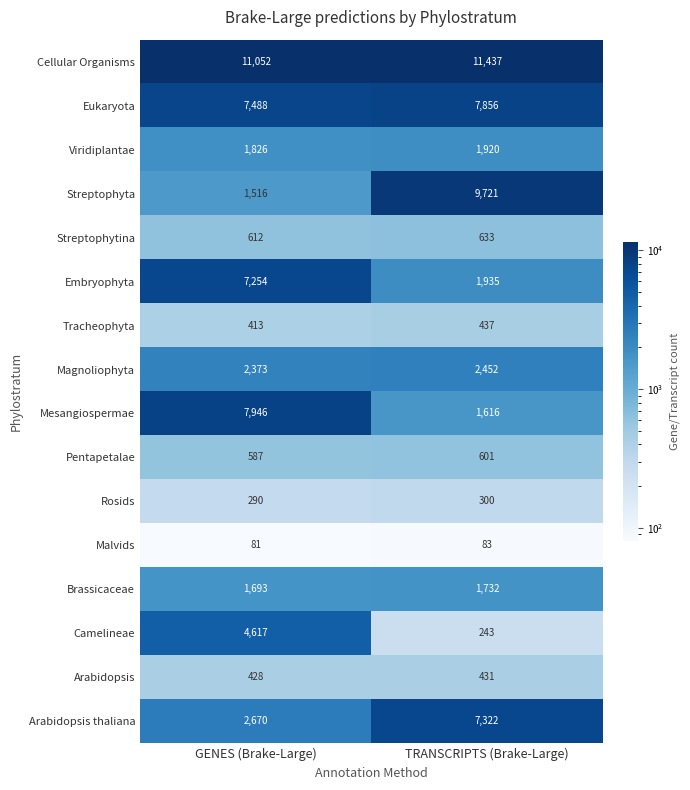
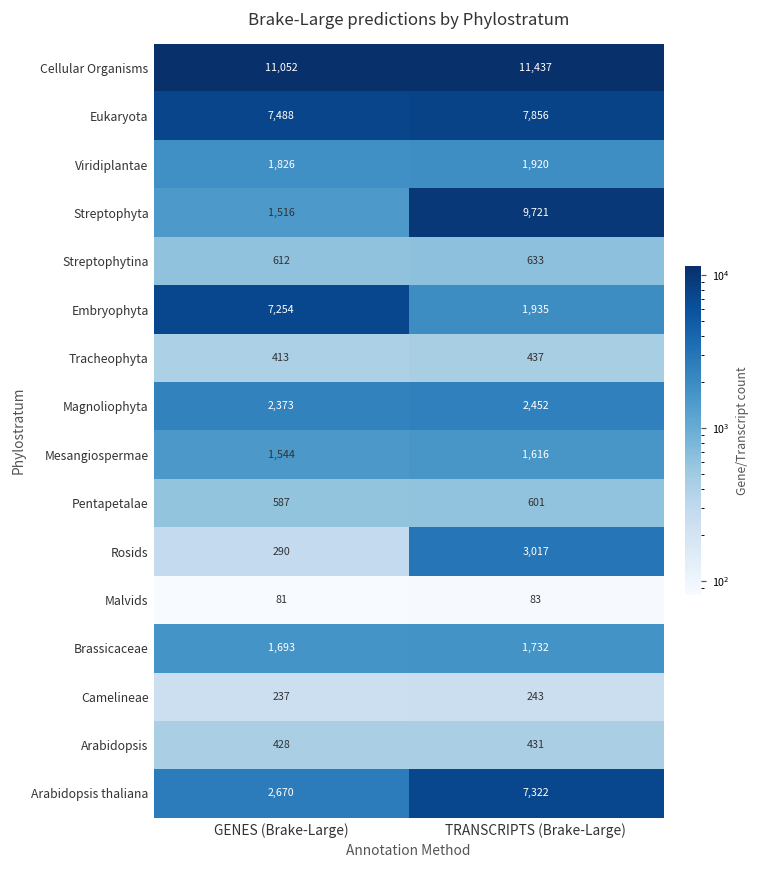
  {
    "Cellular Organisms": {
      "GENES (Brake-Large)": "11,052",
      "TRANSCRIPTS (Brake-Large)": "11,437"
    },
    "Eukaryota": {
      "GENES (Brake-Large)": "7,488",
      "TRANSCRIPTS (Brake-Large)": "7,856"
    },
    "Viridiplantae": {
      "GENES (Brake-Large)": "1,826",
      "TRANSCRIPTS (Brake-Large)": "1,920"
    },
    "Streptophyta": {
      "GENES (Brake-Large)": "1,516",
      "TRANSCRIPTS (Brake-Large)": "9,721"
    },
    "Streptophytina": {
      "GENES (Brake-Large)": "612",
      "TRANSCRIPTS (Brake-Large)": "633"
    },
    "Embryophyta": {
      "GENES (Brake-Large)": "7,254",
      "TRANSCRIPTS (Brake-Large)": "1,935"
    },
    "Tracheophyta": {
      "GENES (Brake-Large)": "413",
      "TRANSCRIPTS (Brake-Large)": "437"
    },
    "Magnoliophyta": {
      "GENES (Brake-Large)": "2,373",
      "TRANSCRIPTS (Brake-Large)": "2,452"
    },
    "Mesangiospermae": {
-     "GENES (Brake-Large)": "7,946",
+     "GENES (Brake-Large)": "1,544",
      "TRANSCRIPTS (Brake-Large)": "1,616"
    },
    "Pentapetalae": {
      "GENES (Brake-Large)": "587",
      "TRANSCRIPTS (Brake-Large)": "601"
    },
    "Rosids": {
      "GENES (Brake-Large)": "290",
-     "TRANSCRIPTS (Brake-Large)": "300"
+     "TRANSCRIPTS (Brake-Large)": "3,017"
    },
    "Malvids": {
      "GENES (Brake-Large)": "81",
      "TRANSCRIPTS (Brake-Large)": "83"
    },
    "Brassicaceae": {
      "GENES (Brake-Large)": "1,693",
      "TRANSCRIPTS (Brake-Large)": "1,732"
    },
    "Camelineae": {
-     "GENES (Brake-Large)": "4,617",
+     "GENES (Brake-Large)": "237",
      "TRANSCRIPTS (Brake-Large)": "243"
    },
    "Arabidopsis": {
      "GENES (Brake-Large)": "428",
      "TRANSCRIPTS (Brake-Large)": "431"
    },
    "Arabidopsis thaliana": {
      "GENES (Brake-Large)": "2,670",
      "TRANSCRIPTS (Brake-Large)": "7,322"
    }
  }
